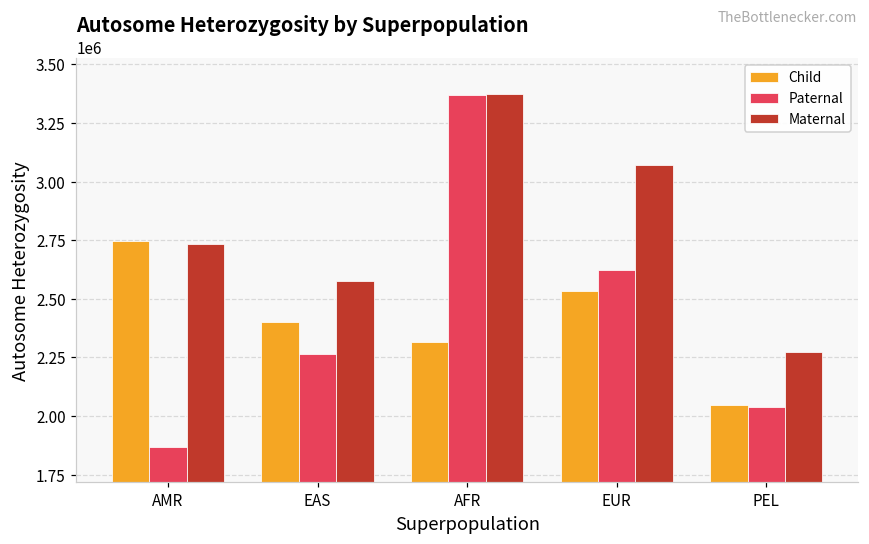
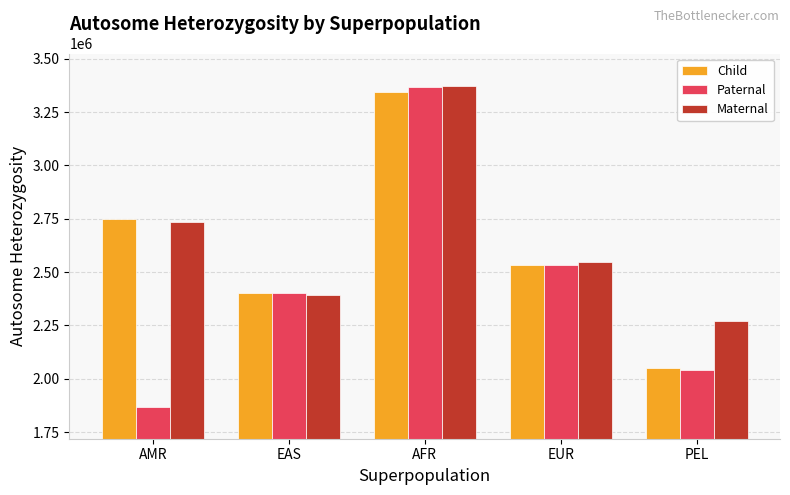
  {
    "Child": {
      "AMR": 2750000,
      "EAS": 2400000,
-     "AFR": 2320000,
+     "AFR": 3340000,
      "EUR": 2530000,
      "PEL": 2050000
    },
    "Paternal": {
      "AMR": 1870000,
-     "EAS": 2260000,
+     "EAS": 2400000,
      "AFR": 3370000,
-     "EUR": 2620000,
+     "EUR": 2530000,
      "PEL": 2040000
    },
    "Maternal": {
      "AMR": 2730000,
-     "EAS": 2580000,
+     "EAS": 2390000,
      "AFR": 3370000,
-     "EUR": 3070000,
+     "EUR": 2550000,
      "PEL": 2270000
    }
  }
